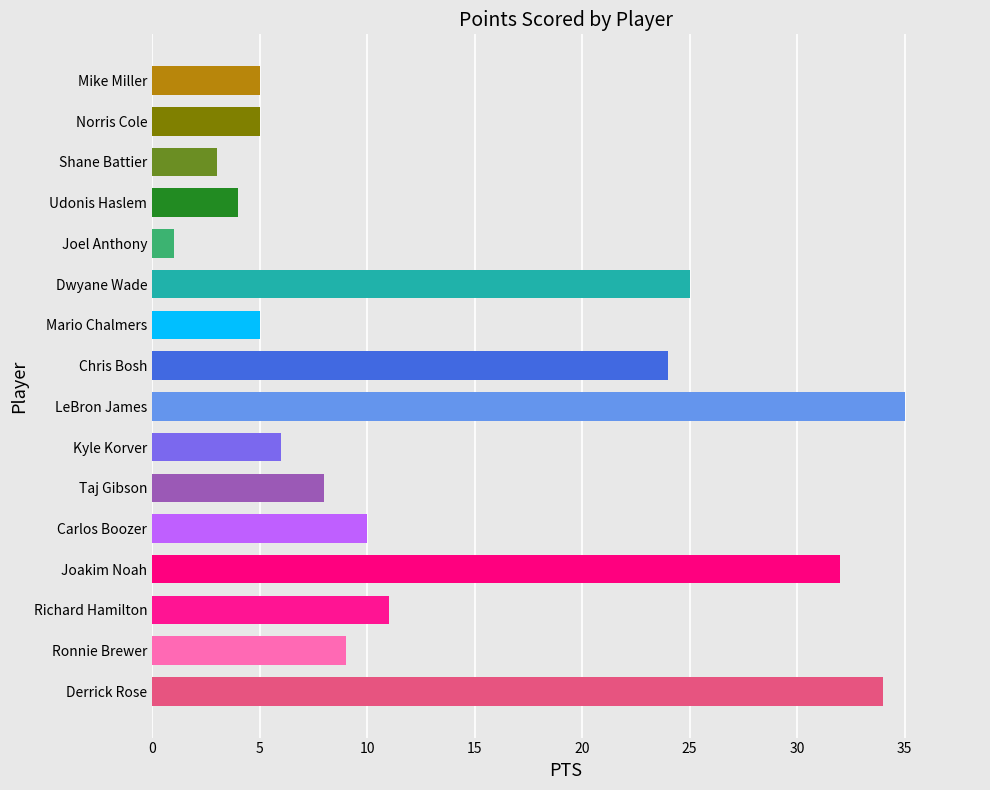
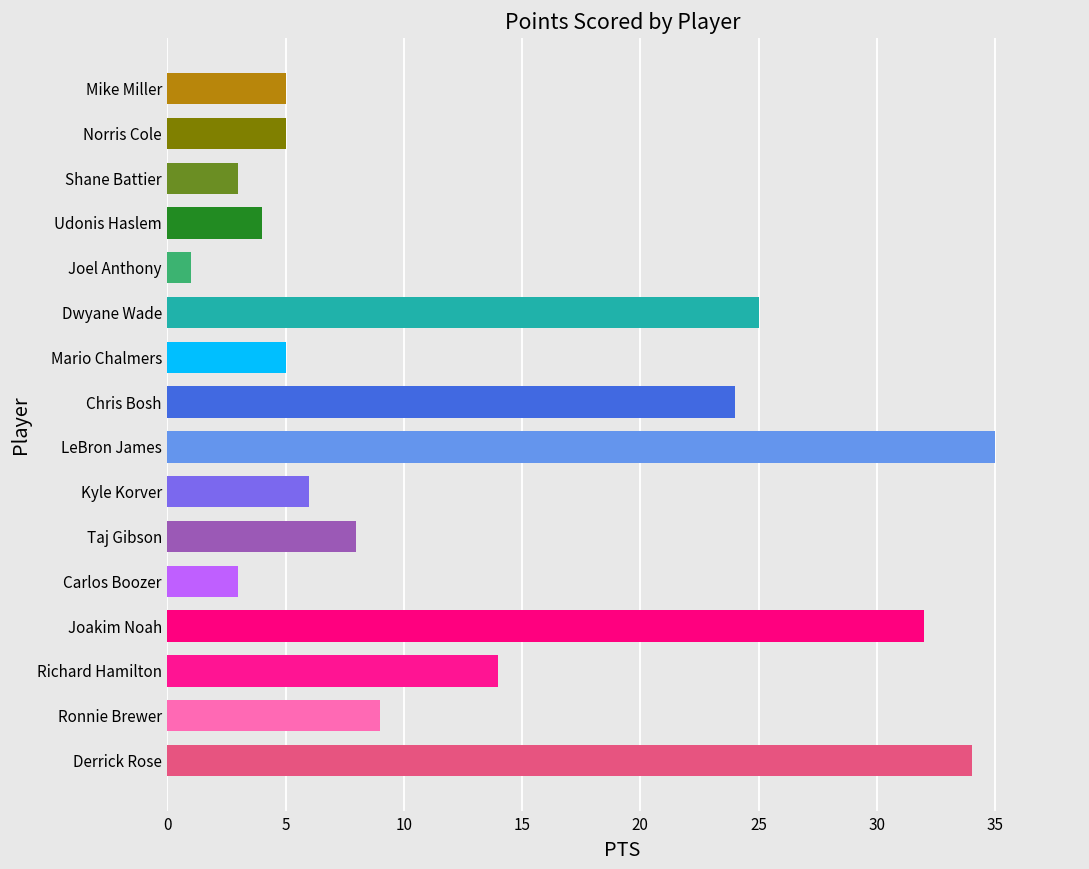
  {
    "Mike Miller": 5,
    "Norris Cole": 5,
    "Shane Battier": 3,
    "Udonis Haslem": 4,
    "Joel Anthony": 1,
    "Dwyane Wade": 25,
    "Mario Chalmers": 5,
    "Chris Bosh": 24,
    "LeBron James": 35,
    "Kyle Korver": 6,
    "Taj Gibson": 8,
-   "Carlos Boozer": 10,
+   "Carlos Boozer": 3,
    "Joakim Noah": 32,
-   "Richard Hamilton": 11,
+   "Richard Hamilton": 14,
    "Ronnie Brewer": 9,
    "Derrick Rose": 34
  }
